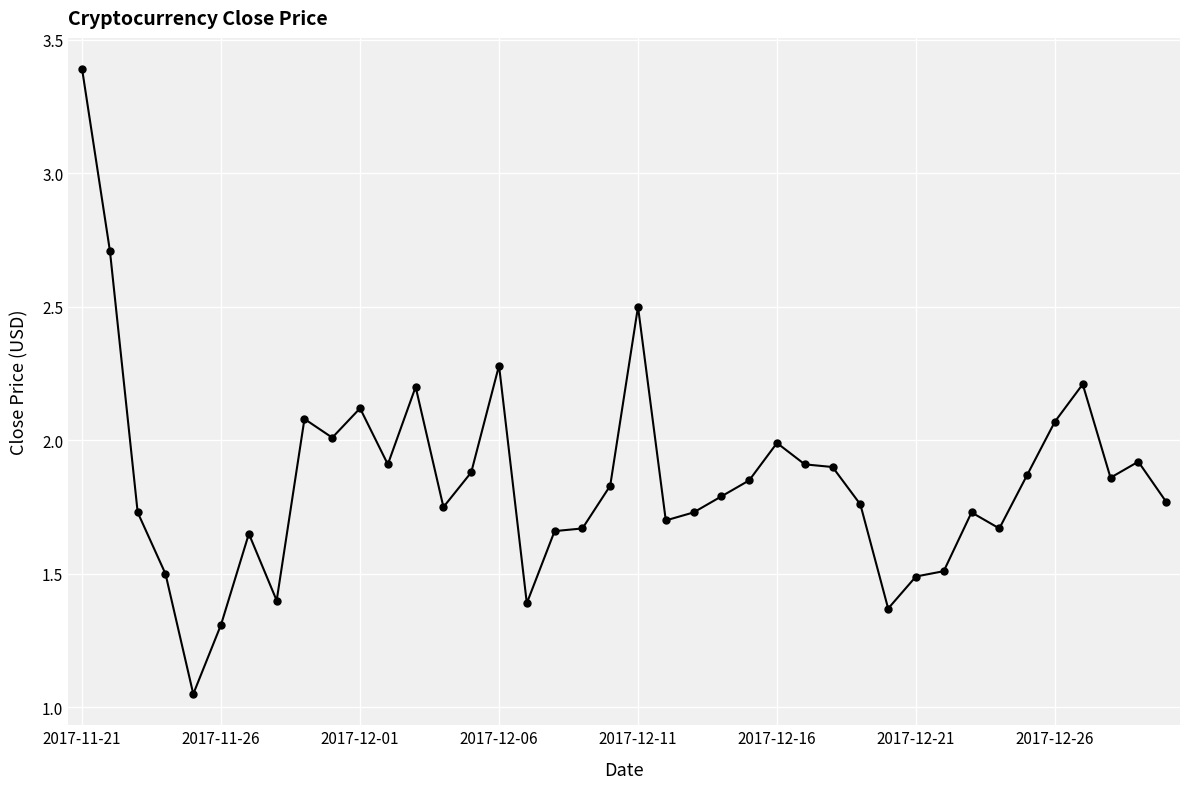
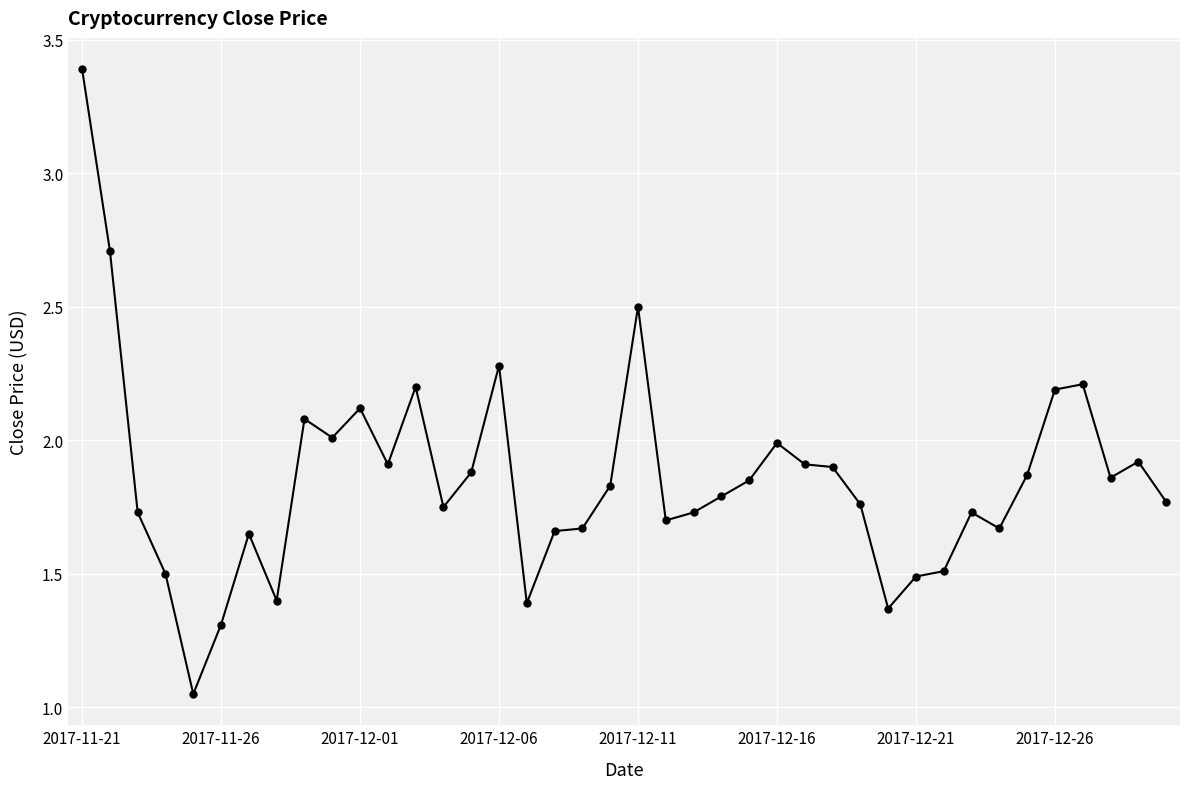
  {
    "2017-11-21": 3.39,
    "2017-11-26": 1.31,
    "2017-12-01": 2.12,
    "2017-12-06": 2.28,
    "2017-12-11": 2.50,
    "2017-12-16": 1.99,
    "2017-12-21": 1.49,
-   "2017-12-26": 2.07
+   "2017-12-26": 2.19
  }
